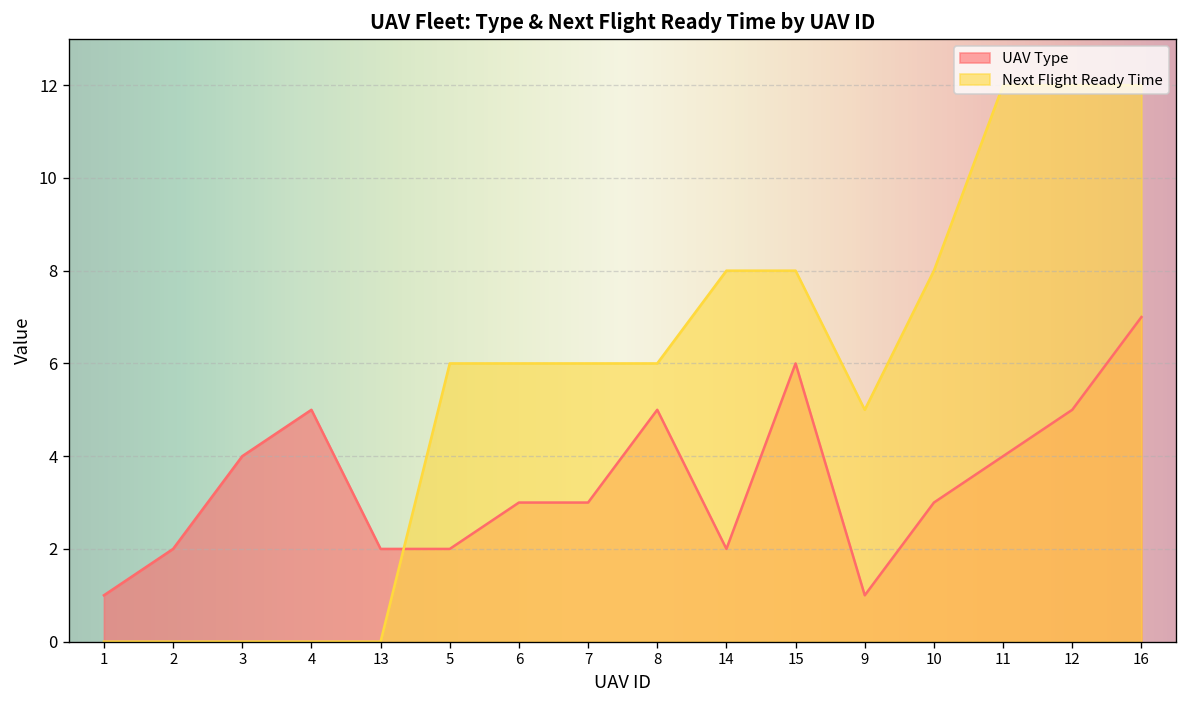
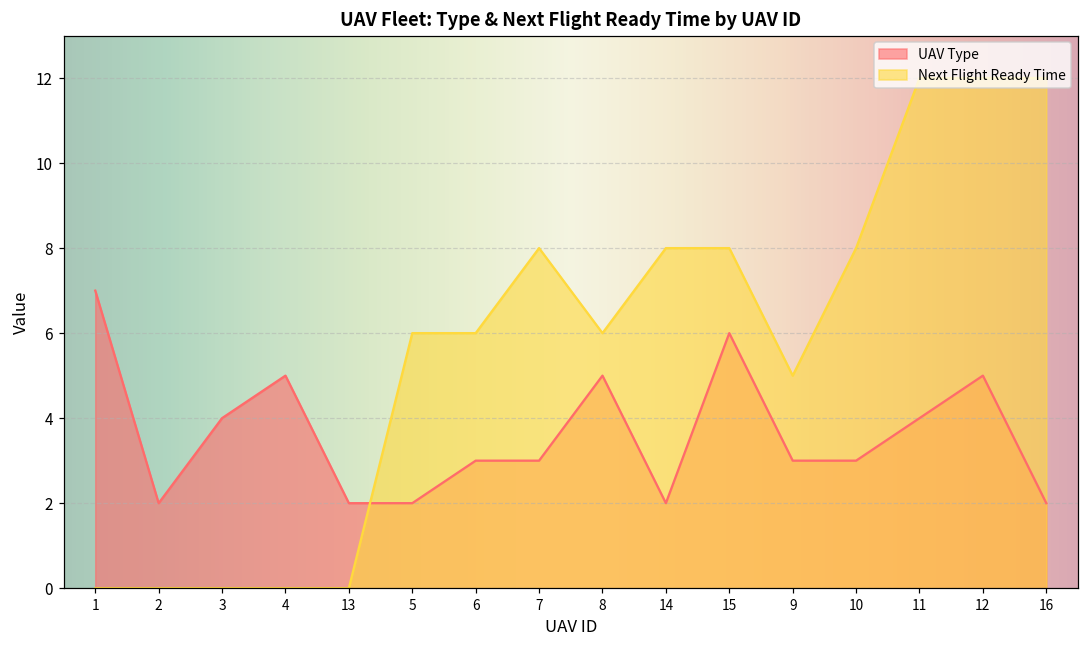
  {
    "UAV Type": {
-     "1": 1,
+     "1": 7,
      "2": 2,
      "3": 4,
      "4": 5,
      "13": 2,
      "5": 2,
      "6": 3,
      "7": 3,
      "8": 5,
      "14": 2,
      "15": 6,
-     "9": 1,
+     "9": 3,
      "10": 3,
      "11": 4,
      "12": 5,
-     "16": 7
+     "16": 2
    },
    "Next Flight Ready Time": {
      "1": 0,
      "2": 0,
      "3": 0,
      "4": 0,
      "13": 0,
      "5": 6,
      "6": 6,
-     "7": 6,
+     "7": 8,
      "8": 6,
      "14": 8,
      "15": 8,
      "9": 5,
      "10": 8
    }
  }
